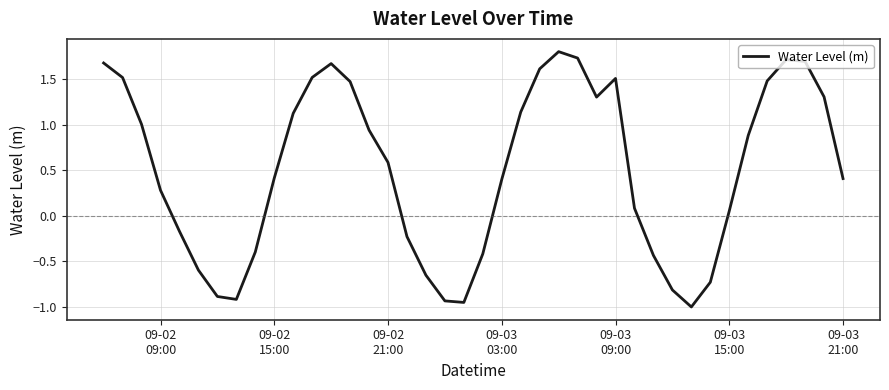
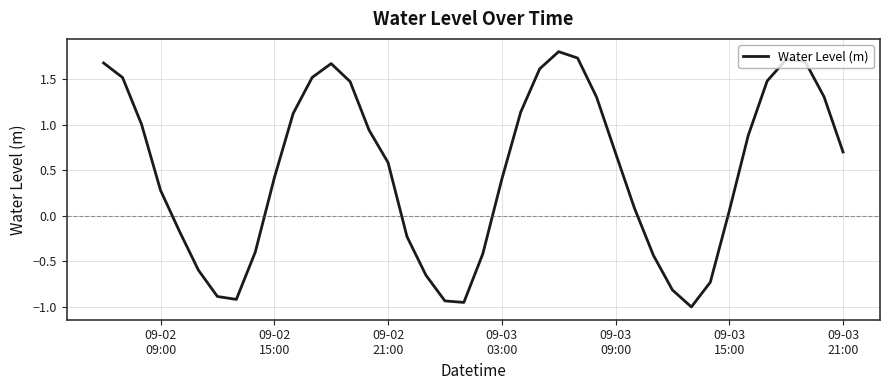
  {
    "09-02 09:00": 0.3,
    "09-02 15:00": 0.4,
    "09-02 21:00": 0.6,
    "09-03 03:00": 0.4,
-   "09-03 09:00": 1.5,
+   "09-03 09:00": 0.7,
    "09-03 15:00": 0.1,
-   "09-03 21:00": 0.4
+   "09-03 21:00": 0.7
  }
